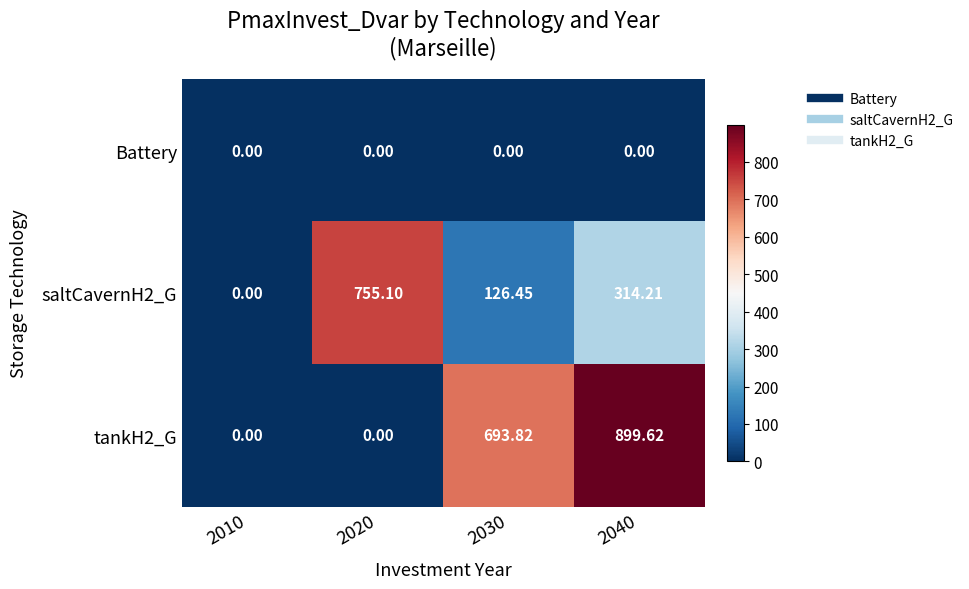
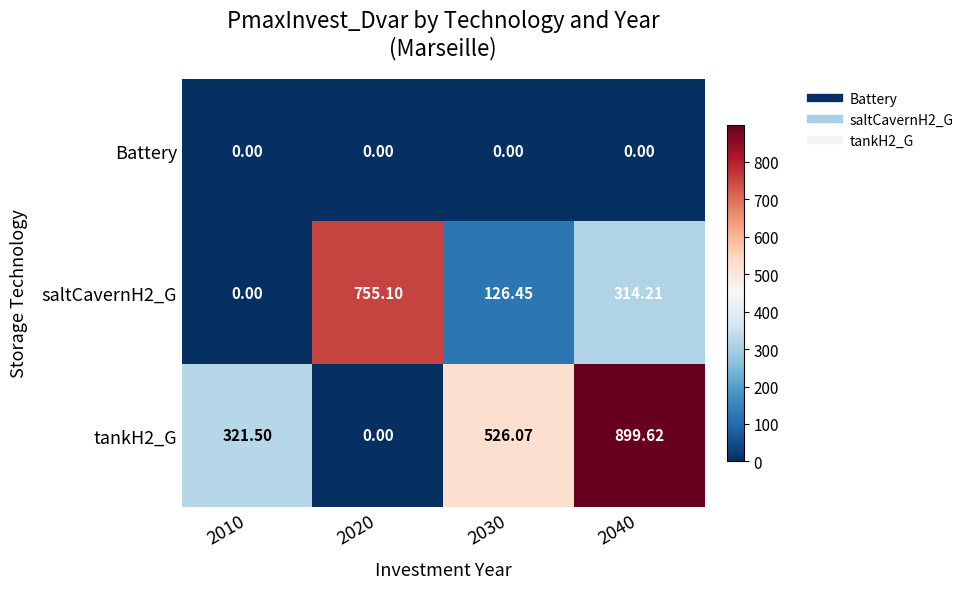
  {
    "Battery": {
      "2010": 0.00,
      "2020": 0.00,
      "2030": 0.00,
      "2040": 0.00
    },
    "saltCavernH2_G": {
      "2010": 0.00,
      "2020": 755.10,
      "2030": 126.45,
      "2040": 314.21
    },
    "tankH2_G": {
-     "2010": 0.00,
+     "2010": 321.50,
      "2020": 0.00,
-     "2030": 693.82,
+     "2030": 526.07,
      "2040": 899.62
    }
  }
